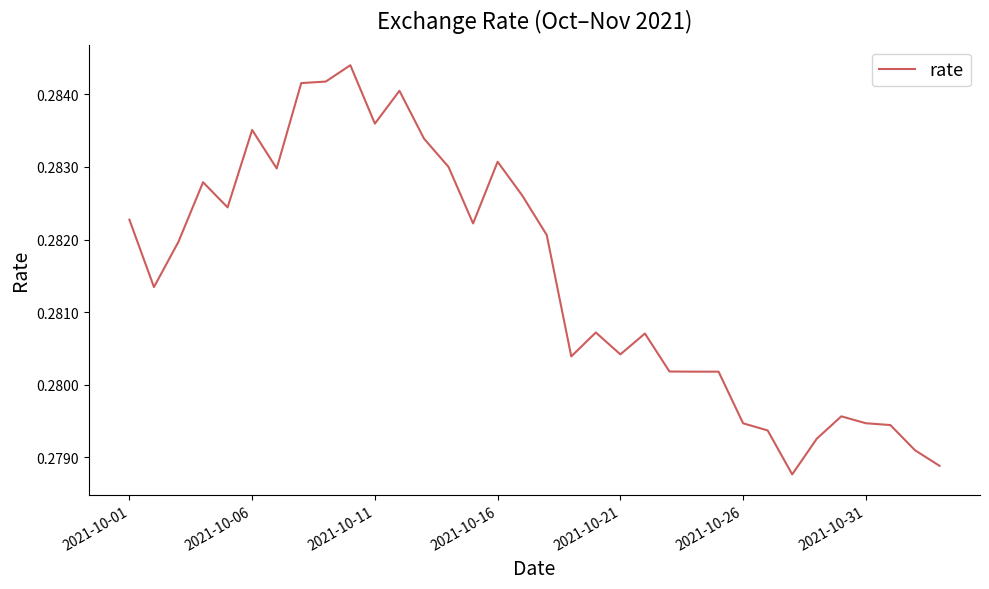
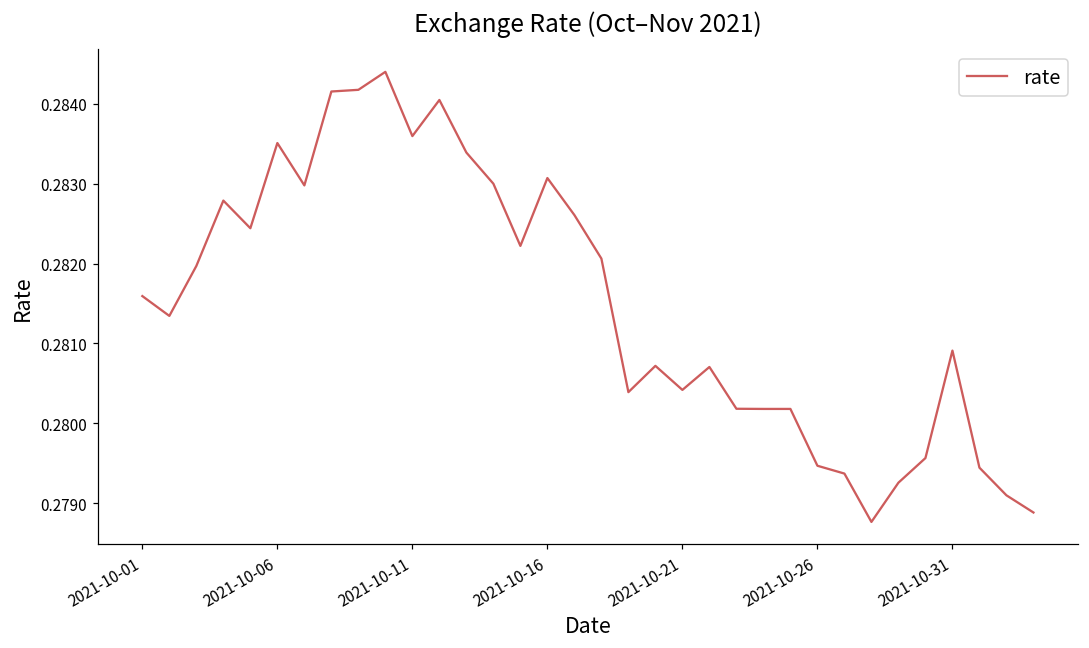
  {
-   "2021-10-01": 0.2823,
+   "2021-10-01": 0.2816,
    "2021-10-06": 0.2835,
    "2021-10-11": 0.2836,
    "2021-10-16": 0.2831,
    "2021-10-21": 0.2804,
    "2021-10-26": 0.2795,
-   "2021-10-31": 0.2795
+   "2021-10-31": 0.2809
  }
